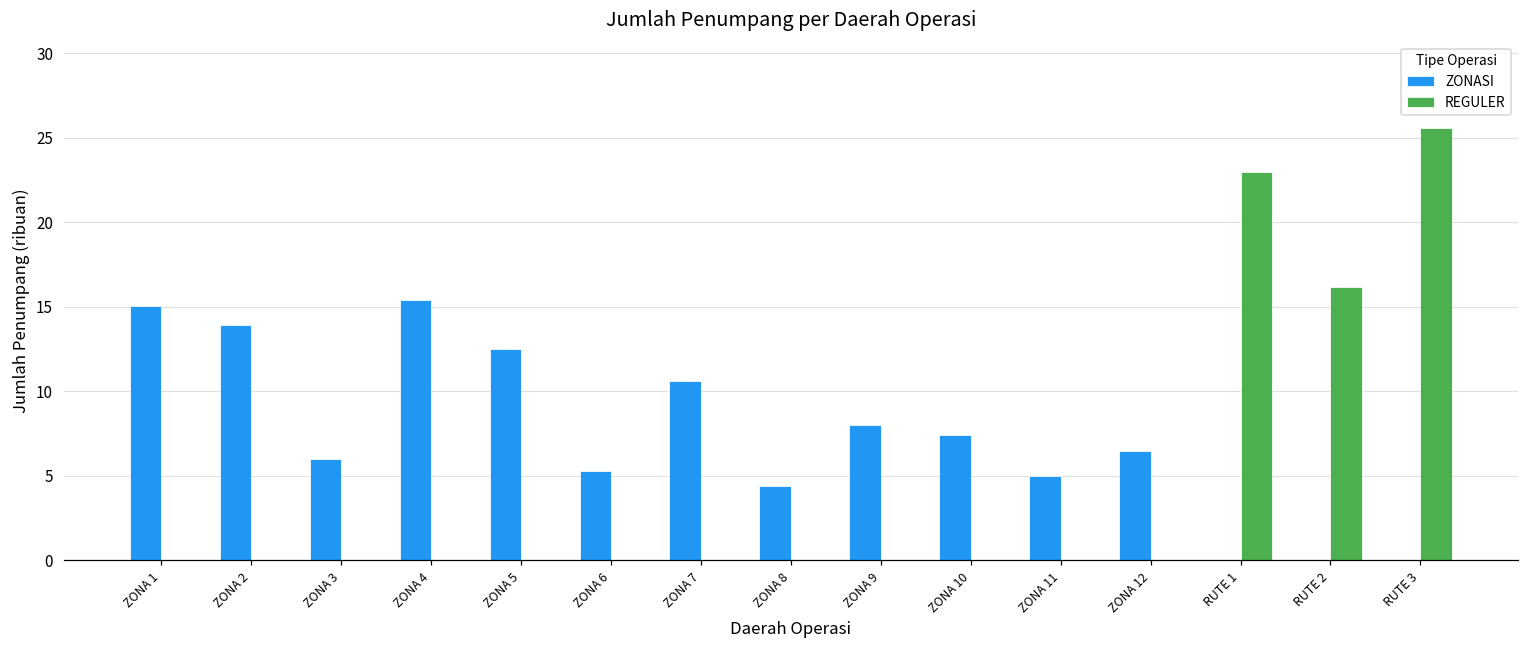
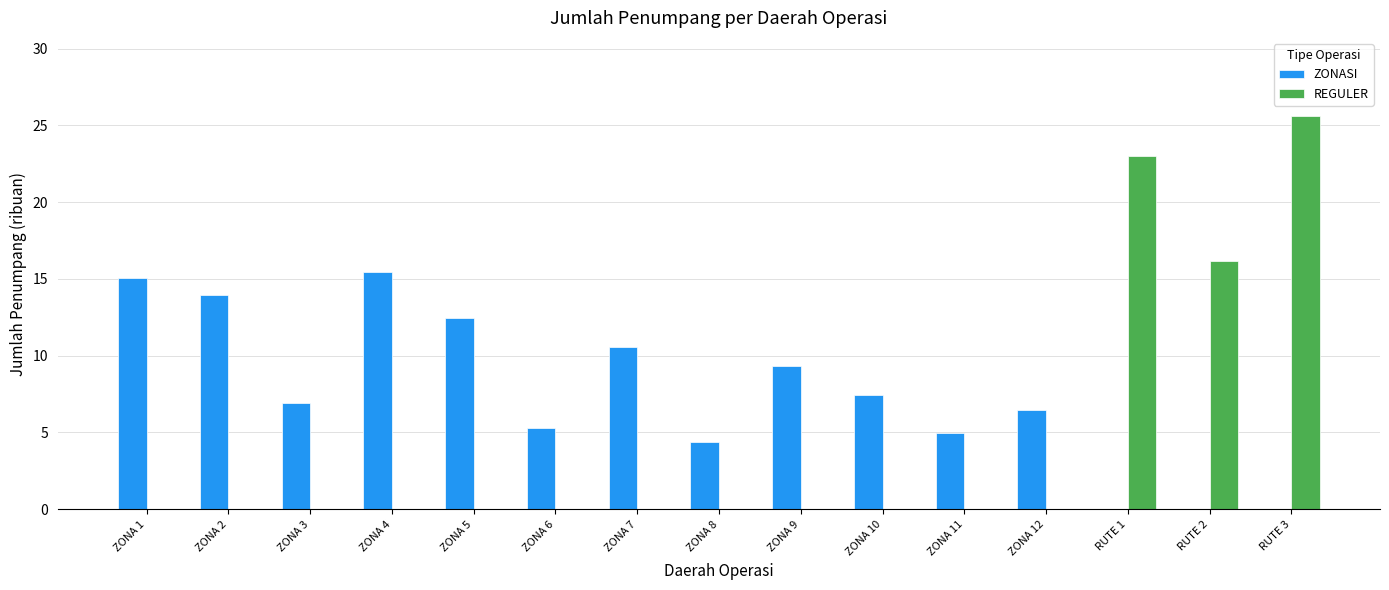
  {
    "ZONASI": {
      "ZONA 1": 15.1,
      "ZONA 2": 13.9,
-     "ZONA 3": 6.0,
+     "ZONA 3": 6.9,
      "ZONA 4": 15.4,
      "ZONA 5": 12.5,
      "ZONA 6": 5.3,
      "ZONA 7": 10.6,
      "ZONA 8": 4.4,
-     "ZONA 9": 8.0,
+     "ZONA 9": 9.3,
      "ZONA 10": 7.4,
      "ZONA 11": 5.0,
      "ZONA 12": 6.5,
      "RUTE 1": 0.0,
      "RUTE 2": 0.0,
      "RUTE 3": 0.0
    },
    "REGULER": {
      "ZONA 1": 0.0,
      "ZONA 2": 0.0,
      "ZONA 3": 0.0,
      "ZONA 4": 0.0,
      "ZONA 5": 0.0,
      "ZONA 6": 0.0,
      "ZONA 7": 0.0,
      "ZONA 8": 0.0,
      "ZONA 9": 0.0,
      "ZONA 10": 0.0,
      "ZONA 11": 0.0,
      "ZONA 12": 0.0,
      "RUTE 1": 23.0,
      "RUTE 2": 16.2,
      "RUTE 3": 25.6
    }
  }
